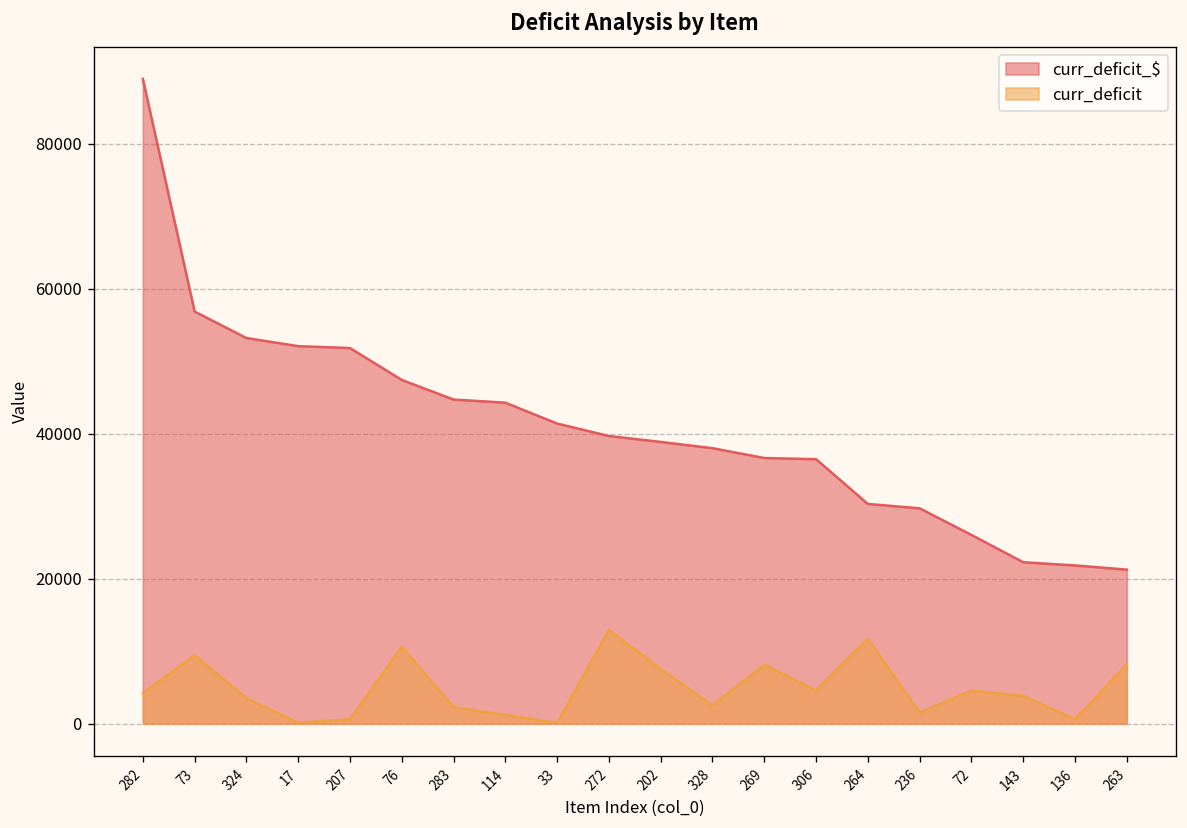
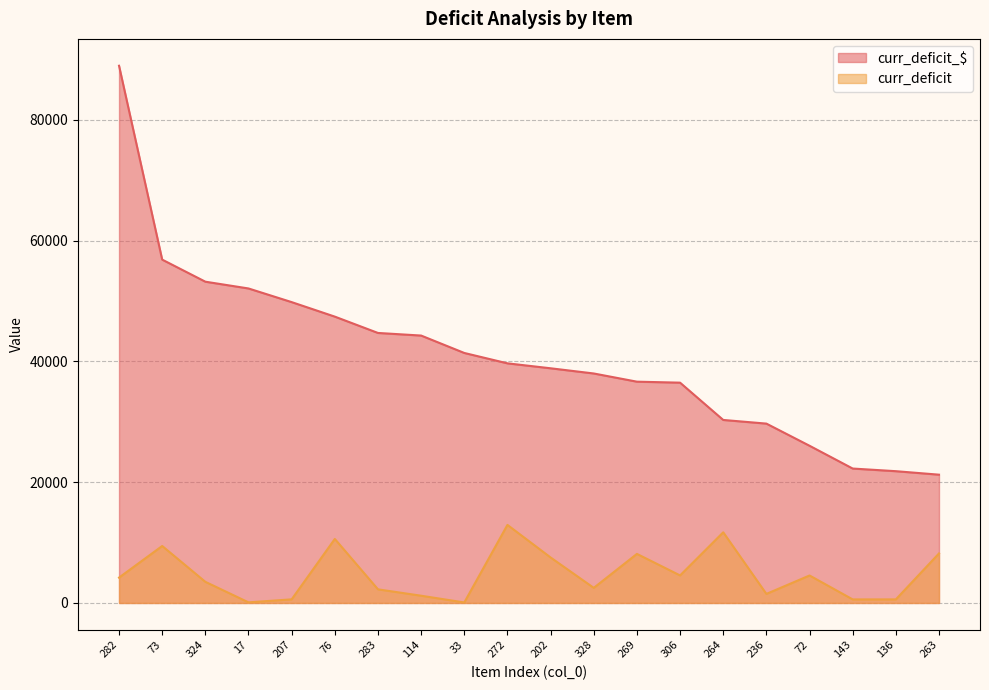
  {
    "curr_deficit_$": {
      "282": 89000,
      "73": 57000,
      "324": 53000,
      "17": 52000,
-     "207": 52000,
+     "207": 50000,
      "76": 47000,
      "283": 45000,
      "114": 44000,
      "33": 41000,
      "272": 40000,
      "202": 39000,
      "328": 38000,
      "269": 37000,
      "306": 36000,
      "264": 30000,
      "236": 30000,
      "72": 26000,
      "143": 22000,
      "136": 22000,
      "263": 21000
    },
    "curr_deficit": {
      "282": 4000,
      "73": 9000,
      "324": 4000,
      "17": 0,
      "207": 1000,
      "76": 11000,
      "283": 2000,
      "114": 1000,
      "33": 0,
      "272": 13000,
      "202": 8000,
      "328": 3000,
      "269": 8000,
      "306": 5000,
      "264": 12000,
      "236": 2000,
      "72": 5000,
-     "143": 4000,
+     "143": 1000,
      "136": 1000,
      "263": 8000
    }
  }
